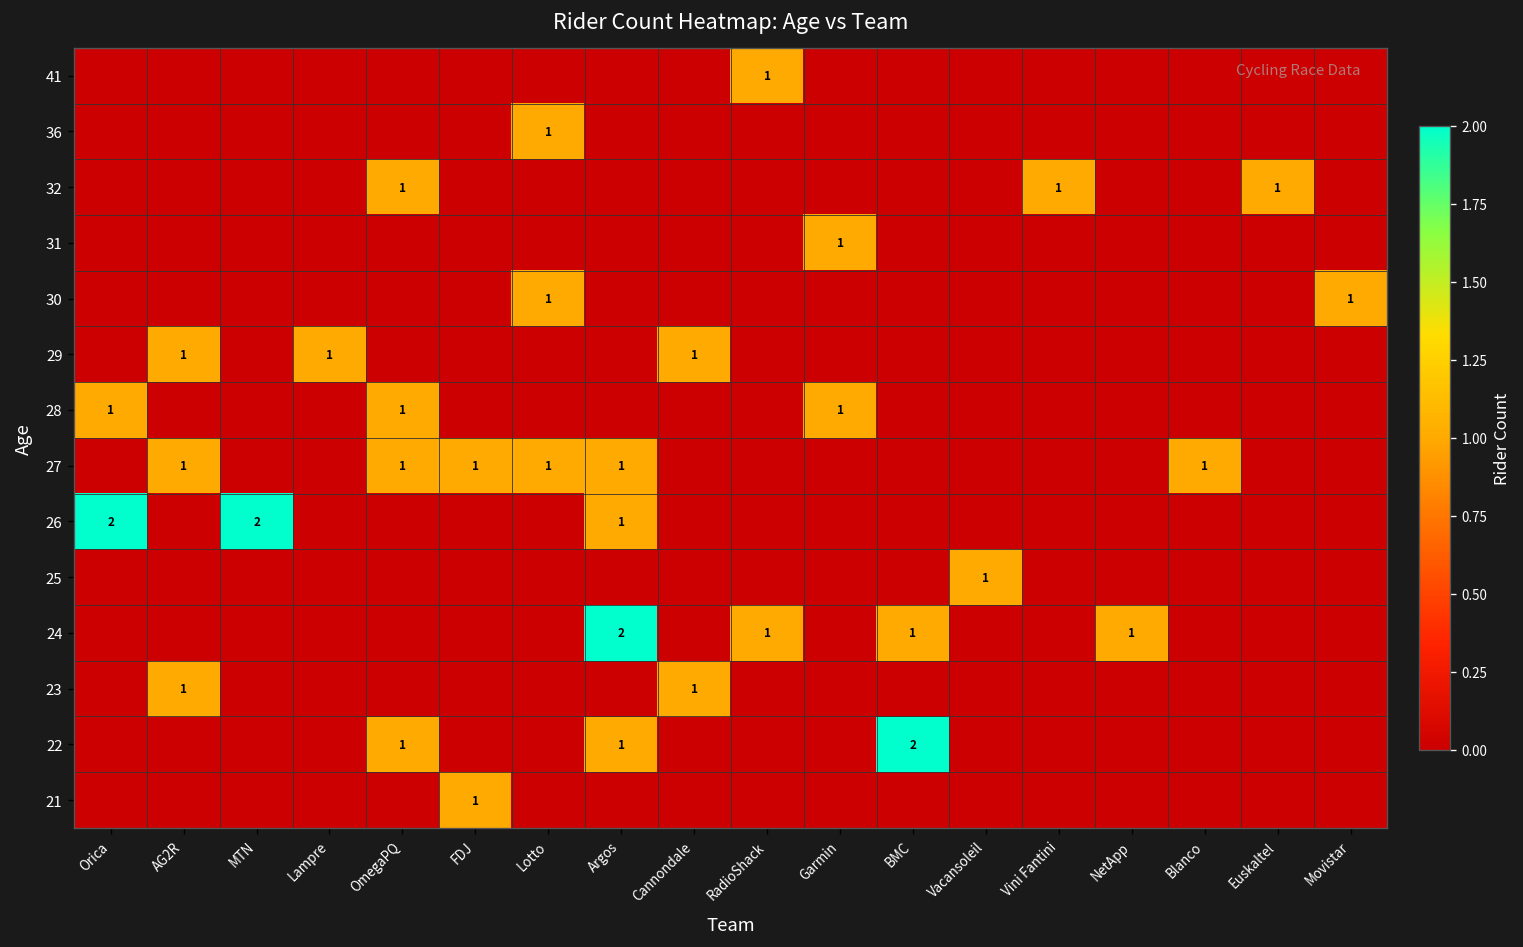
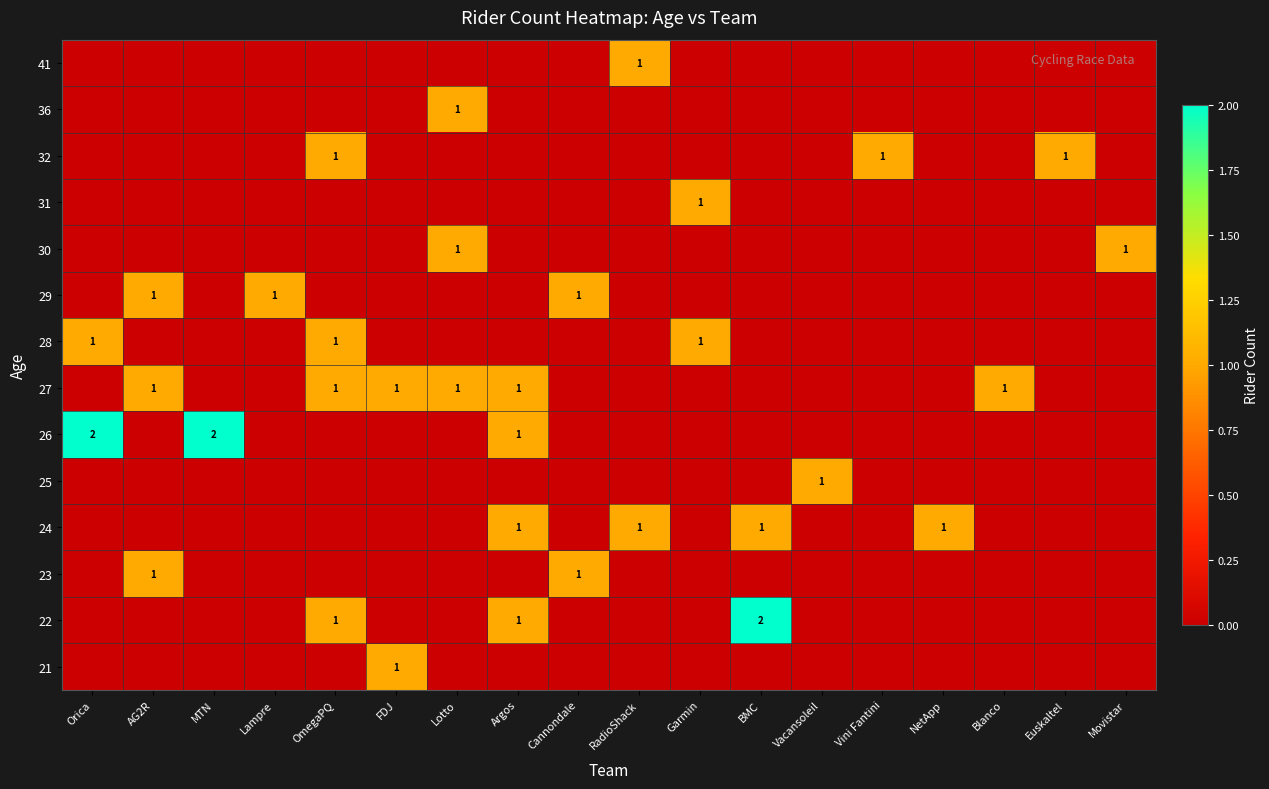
  {
    "41": {
      "RadioShack": 1
    },
    "36": {
      "Lotto": 1
    },
    "32": {
      "OmegaPQ": 1,
      "Vini Fantini": 1,
      "Euskaltel": 1
    },
    "31": {
      "Garmin": 1
    },
    "30": {
      "Lotto": 1,
      "Movistar": 1
    },
    "29": {
      "AG2R": 1,
      "Lampre": 1,
      "Cannondale": 1
    },
    "28": {
      "Orica": 1,
      "OmegaPQ": 1,
      "Garmin": 1
    },
    "27": {
      "AG2R": 1,
      "OmegaPQ": 1,
      "FDJ": 1,
      "Lotto": 1,
      "Argos": 1,
      "Blanco": 1
    },
    "26": {
      "Orica": 2,
      "MTN": 2,
      "Argos": 1
    },
    "25": {
      "Vacansoleil": 1
    },
    "24": {
-     "Argos": 2,
+     "Argos": 1,
      "RadioShack": 1,
      "BMC": 1,
      "NetApp": 1
    },
    "23": {
      "AG2R": 1,
      "Cannondale": 1
    },
    "22": {
      "OmegaPQ": 1,
      "Argos": 1,
      "BMC": 2
    },
    "21": {
      "FDJ": 1
    }
  }
